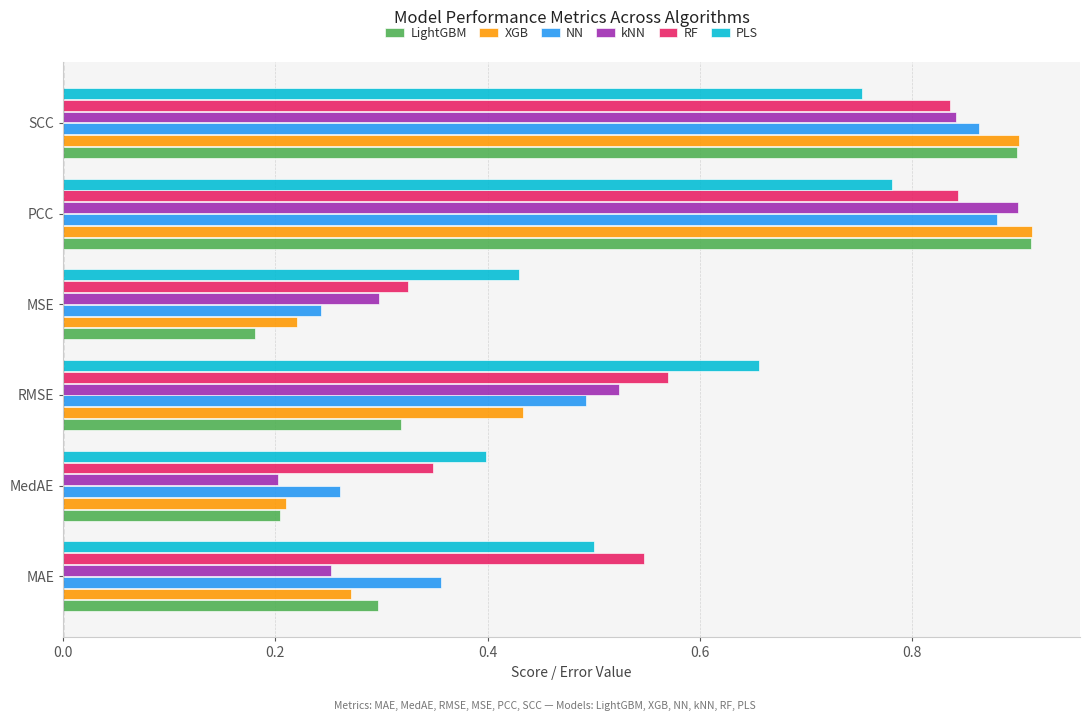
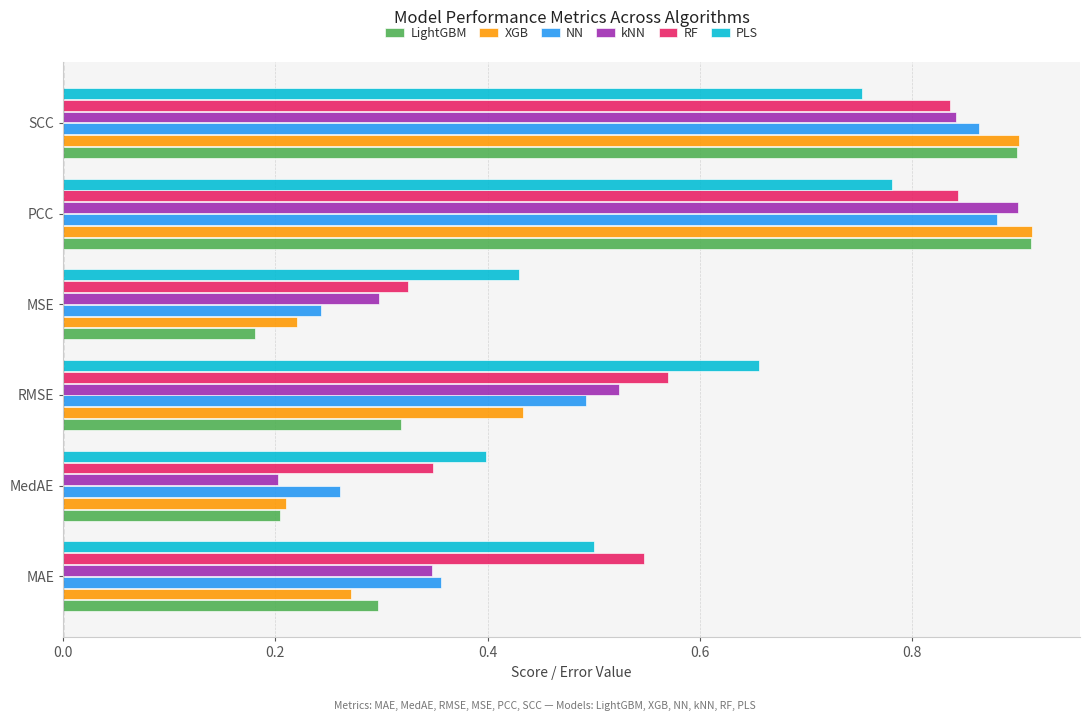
  {
    "LightGBM": {
      "SCC": 0.899,
      "PCC": 0.912,
      "MSE": 0.181,
      "RMSE": 0.318,
      "MedAE": 0.204,
      "MAE": 0.297
    },
    "XGB": {
      "SCC": 0.901,
      "PCC": 0.913,
      "MSE": 0.220,
      "RMSE": 0.433,
      "MedAE": 0.210,
      "MAE": 0.271
    },
    "kNN": {
      "SCC": 0.842,
      "PCC": 0.900,
      "MSE": 0.298,
      "RMSE": 0.524,
      "MedAE": 0.202,
-     "MAE": 0.252
+     "MAE": 0.348
    },
    "RF": {
      "SCC": 0.836,
      "PCC": 0.844,
      "MSE": 0.325,
      "RMSE": 0.570,
      "MedAE": 0.349,
      "MAE": 0.548
    }
  }
